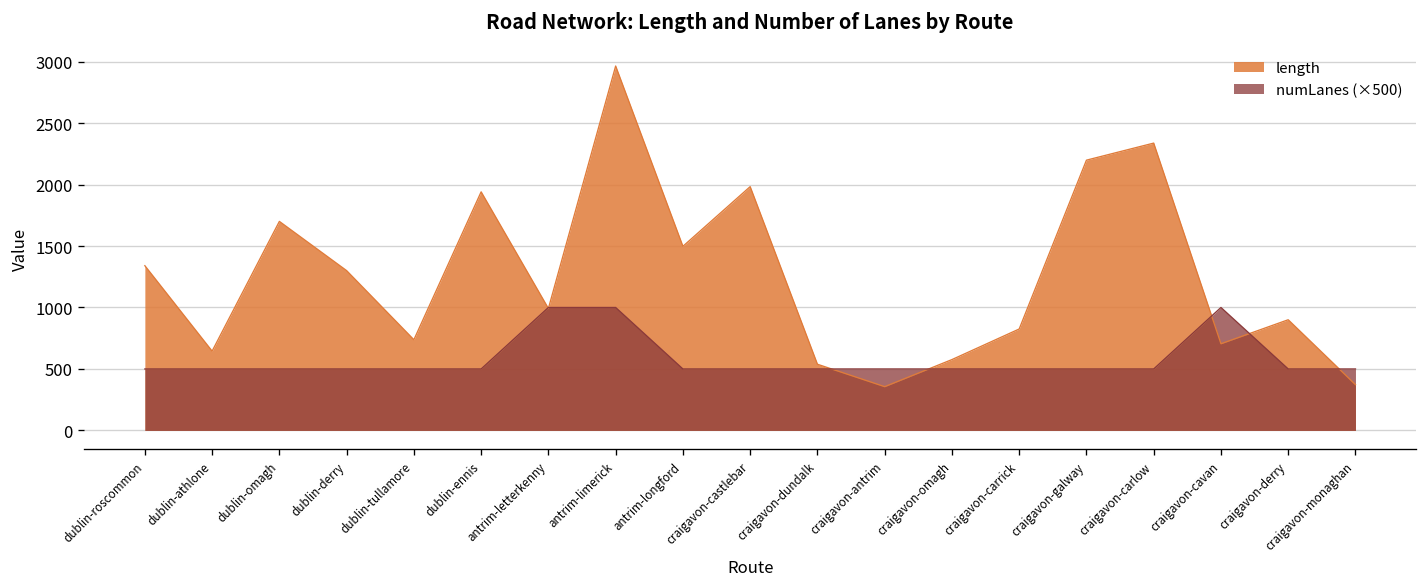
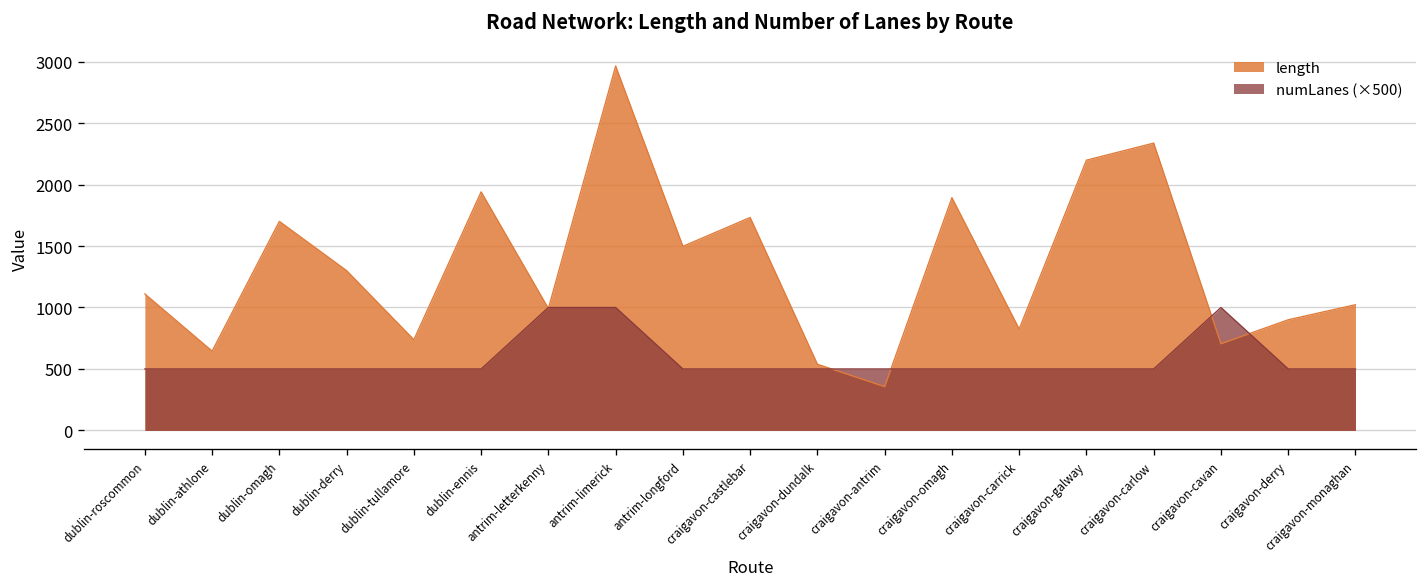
  {
    "length": {
-     "dublin-roscommon": 1340,
+     "dublin-roscommon": 1110,
      "dublin-athlone": 650,
      "dublin-omagh": 1700,
      "dublin-derry": 1300,
      "dublin-tullamore": 740,
      "dublin-ennis": 1940,
      "antrim-limerick": 2960,
      "antrim-longford": 1500,
-     "craigavon-castlebar": 1980,
+     "craigavon-castlebar": 1730,
      "craigavon-dundalk": 540,
      "craigavon-antrim": 360,
-     "craigavon-omagh": 580,
+     "craigavon-omagh": 1890,
      "craigavon-carrick": 830,
      "craigavon-galway": 2200,
      "craigavon-carlow": 2340,
      "craigavon-cavan": 710,
      "craigavon-derry": 900,
-     "craigavon-monaghan": 370
+     "craigavon-monaghan": 1020
    },
    "numLanes (×500)": {
      "dublin-roscommon": 500,
      "dublin-athlone": 500,
      "dublin-omagh": 500,
      "dublin-derry": 500,
      "dublin-tullamore": 500,
      "dublin-ennis": 500,
      "antrim-limerick": 1000,
      "antrim-longford": 500,
      "craigavon-castlebar": 500,
      "craigavon-dundalk": 500,
      "craigavon-antrim": 500,
      "craigavon-omagh": 500,
      "craigavon-carrick": 500,
      "craigavon-galway": 500,
      "craigavon-carlow": 500,
      "craigavon-cavan": 1000,
      "craigavon-derry": 500,
      "craigavon-monaghan": 500
    }
  }
